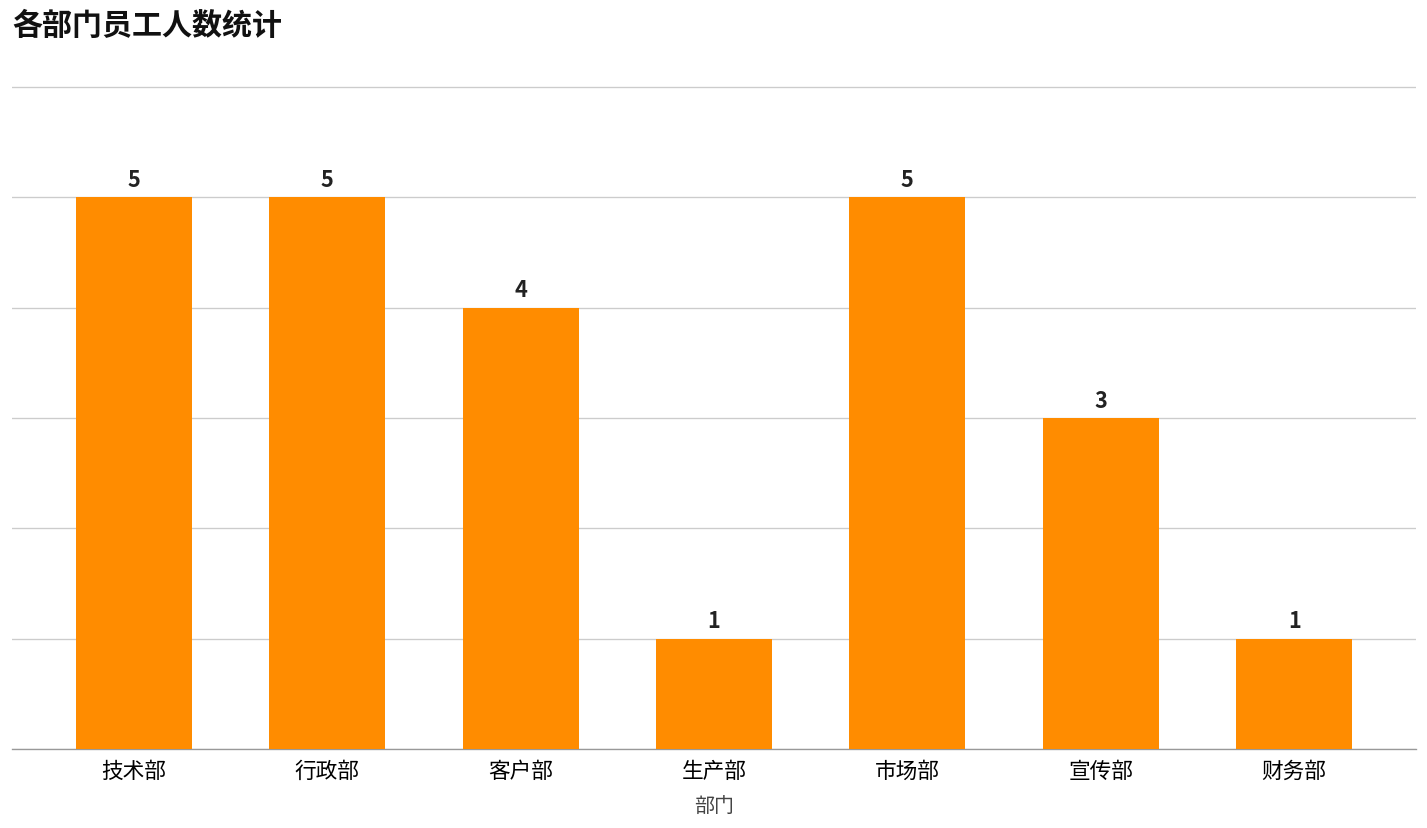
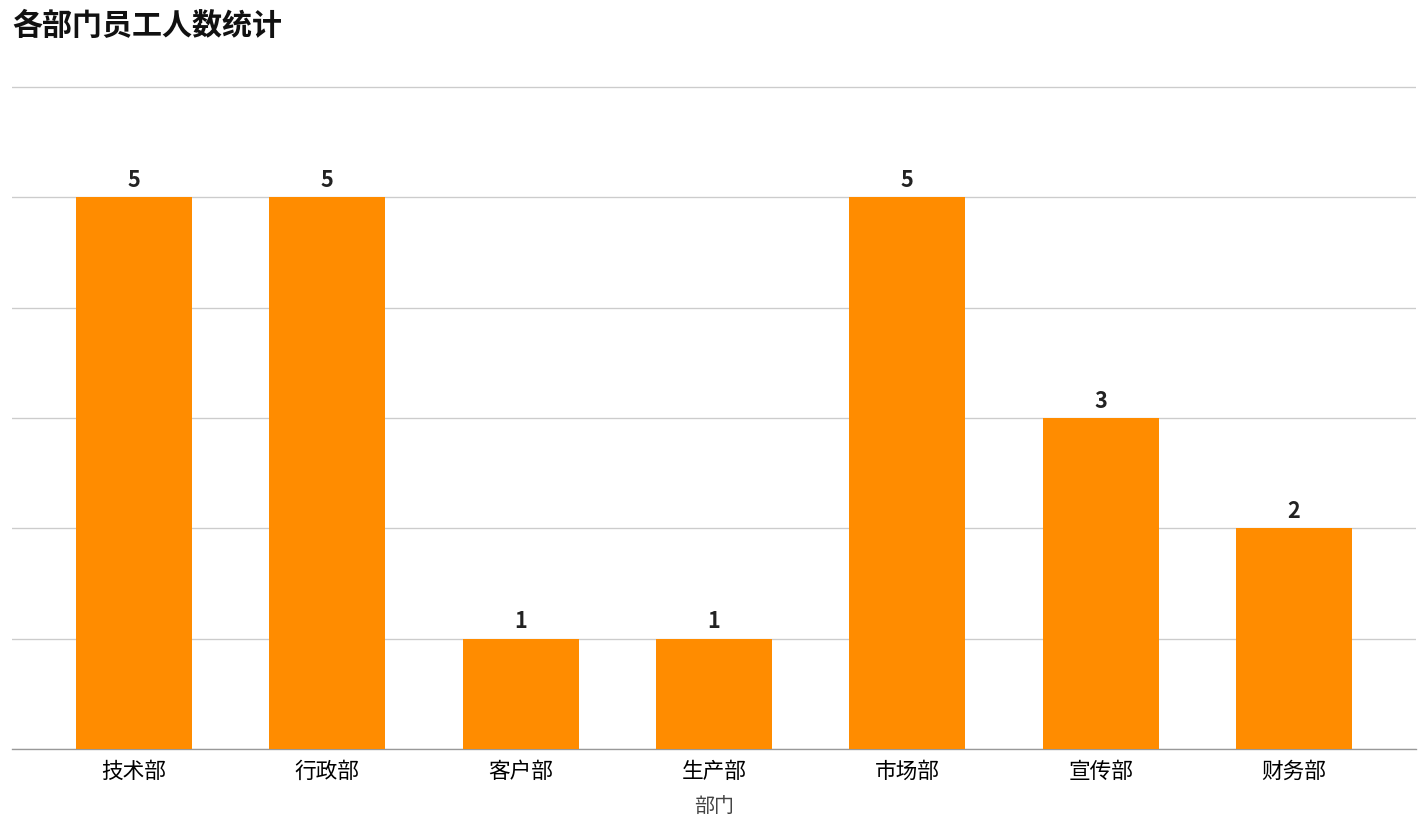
  {
    "技术部": 5,
    "行政部": 5,
-   "客户部": 4,
+   "客户部": 1,
    "生产部": 1,
    "市场部": 5,
    "宣传部": 3,
-   "财务部": 1
+   "财务部": 2
  }
